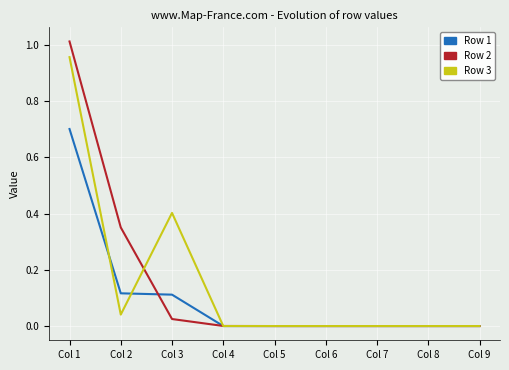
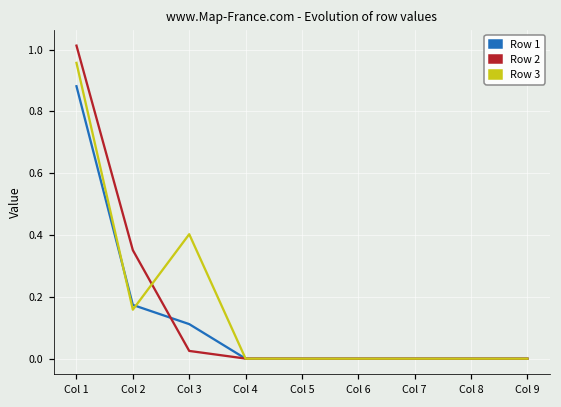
  {
    "Row 1": {
-     "Col 1": 0.70,
-     "Col 2": 0.12,
+     "Col 1": 0.88,
+     "Col 2": 0.17,
      "Col 3": 0.11
    },
    "Row 2": {
      "Col 1": 1.01,
      "Col 2": 0.35,
      "Col 3": 0.02
    },
    "Row 3": {
      "Col 1": 0.96,
-     "Col 2": 0.04,
+     "Col 2": 0.16,
      "Col 3": 0.40
    }
  }
